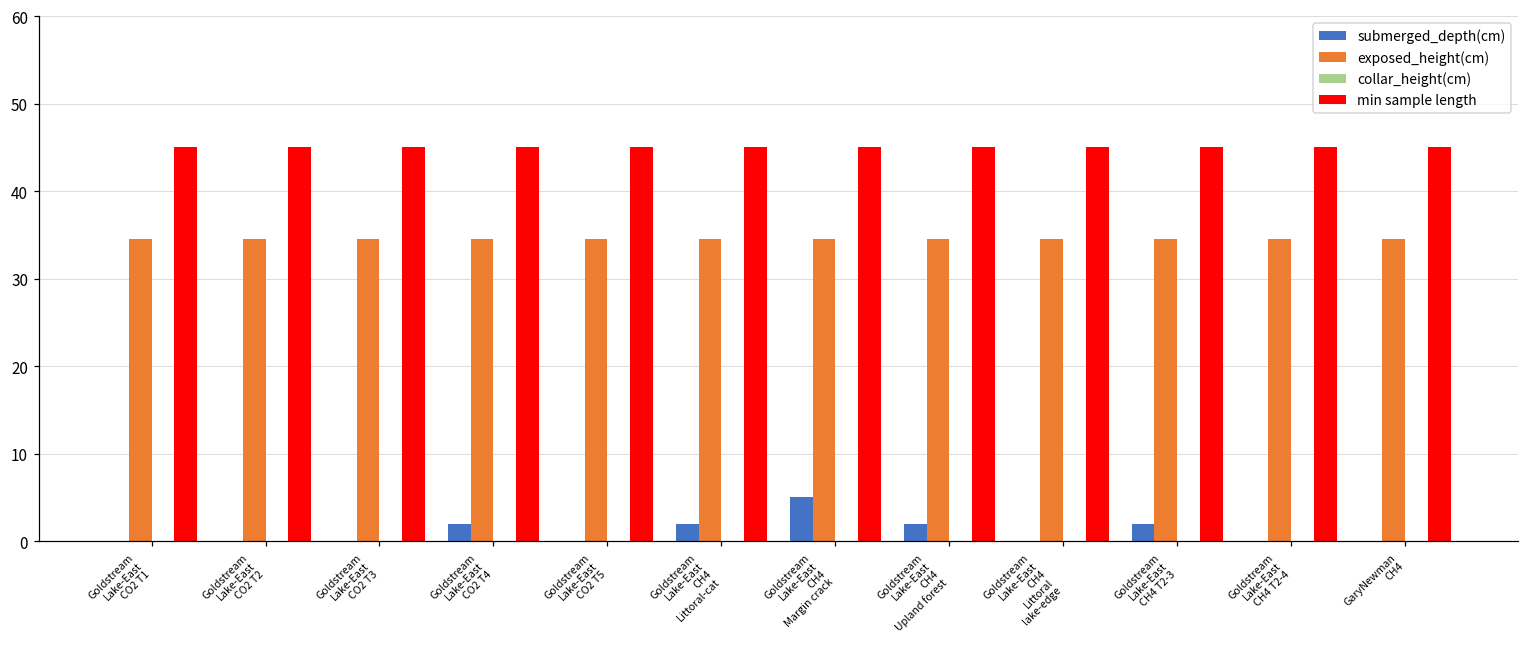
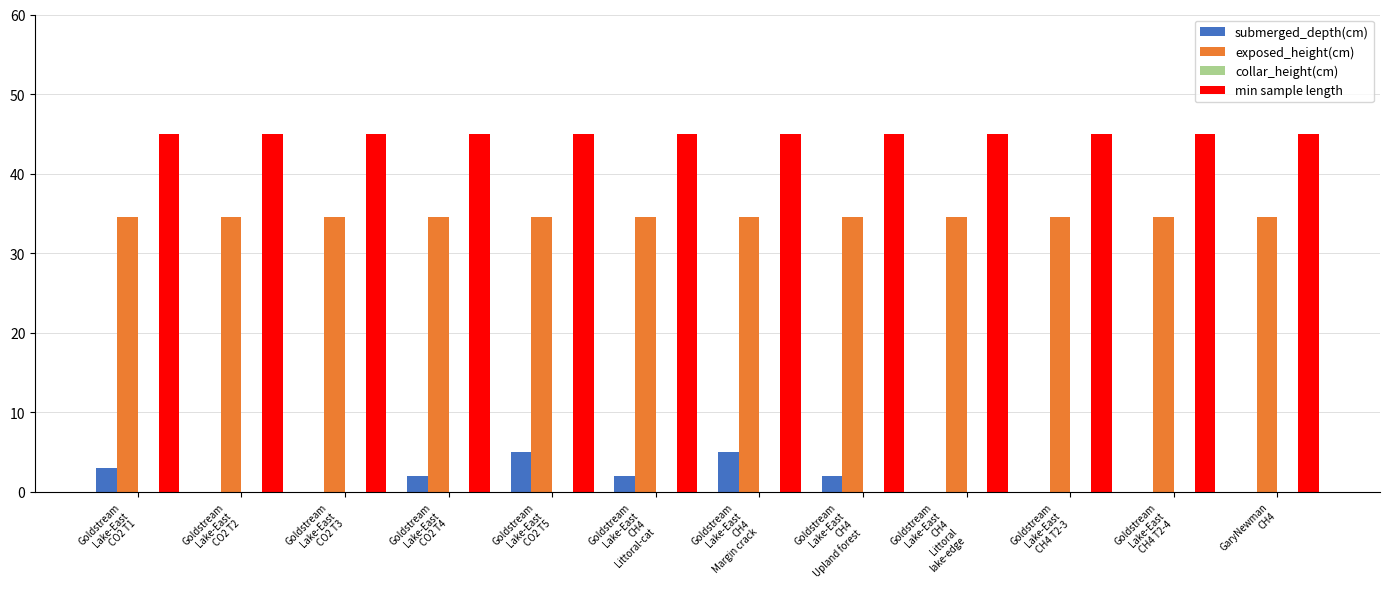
  {
    "submerged_depth(cm)": {
-     "Goldstream Lake-East CO2 T1": 0,
+     "Goldstream Lake-East CO2 T1": 3,
      "Goldstream Lake-East CO2 T2": 0,
      "Goldstream Lake-East CO2 T3": 0,
      "Goldstream Lake-East CO2 T4": 2,
-     "Goldstream Lake-East CO2 T5": 0,
+     "Goldstream Lake-East CO2 T5": 5,
      "Goldstream Lake-East CH4 Littoral-cat": 2,
      "Goldstream Lake-East CH4 Margin crack": 5,
      "Goldstream Lake-East CH4 Upland forest": 2,
      "Goldstream Lake-East CH4 Littoral lake-edge": 0,
-     "Goldstream Lake-East CH4 T2-3": 2,
+     "Goldstream Lake-East CH4 T2-3": 0,
      "Goldstream Lake-East CH4 T2-4": 0,
      "GaryNewman CH4": 0
    },
    "exposed_height(cm)": {
      "Goldstream Lake-East CO2 T1": 35,
      "Goldstream Lake-East CO2 T2": 35,
      "Goldstream Lake-East CO2 T3": 35,
      "Goldstream Lake-East CO2 T4": 35,
      "Goldstream Lake-East CO2 T5": 35,
      "Goldstream Lake-East CH4 Littoral-cat": 35,
      "Goldstream Lake-East CH4 Margin crack": 35,
      "Goldstream Lake-East CH4 Upland forest": 35,
      "Goldstream Lake-East CH4 Littoral lake-edge": 35,
      "Goldstream Lake-East CH4 T2-3": 35,
      "Goldstream Lake-East CH4 T2-4": 35,
      "GaryNewman CH4": 35
    },
    "collar_height(cm)": {
      "Goldstream Lake-East CO2 T1": 0,
      "Goldstream Lake-East CO2 T2": 0,
      "Goldstream Lake-East CO2 T3": 0,
      "Goldstream Lake-East CO2 T4": 0,
      "Goldstream Lake-East CO2 T5": 0,
      "Goldstream Lake-East CH4 Littoral-cat": 0,
      "Goldstream Lake-East CH4 Margin crack": 0,
      "Goldstream Lake-East CH4 Upland forest": 0,
      "Goldstream Lake-East CH4 Littoral lake-edge": 0,
      "Goldstream Lake-East CH4 T2-3": 0,
      "Goldstream Lake-East CH4 T2-4": 0,
      "GaryNewman CH4": 0
    },
    "min sample length": {
      "Goldstream Lake-East CO2 T1": 45,
      "Goldstream Lake-East CO2 T2": 45,
      "Goldstream Lake-East CO2 T3": 45,
      "Goldstream Lake-East CO2 T4": 45,
      "Goldstream Lake-East CO2 T5": 45,
      "Goldstream Lake-East CH4 Littoral-cat": 45,
      "Goldstream Lake-East CH4 Margin crack": 45,
      "Goldstream Lake-East CH4 Upland forest": 45,
      "Goldstream Lake-East CH4 Littoral lake-edge": 45,
      "Goldstream Lake-East CH4 T2-3": 45,
      "Goldstream Lake-East CH4 T2-4": 45,
      "GaryNewman CH4": 45
    }
  }
